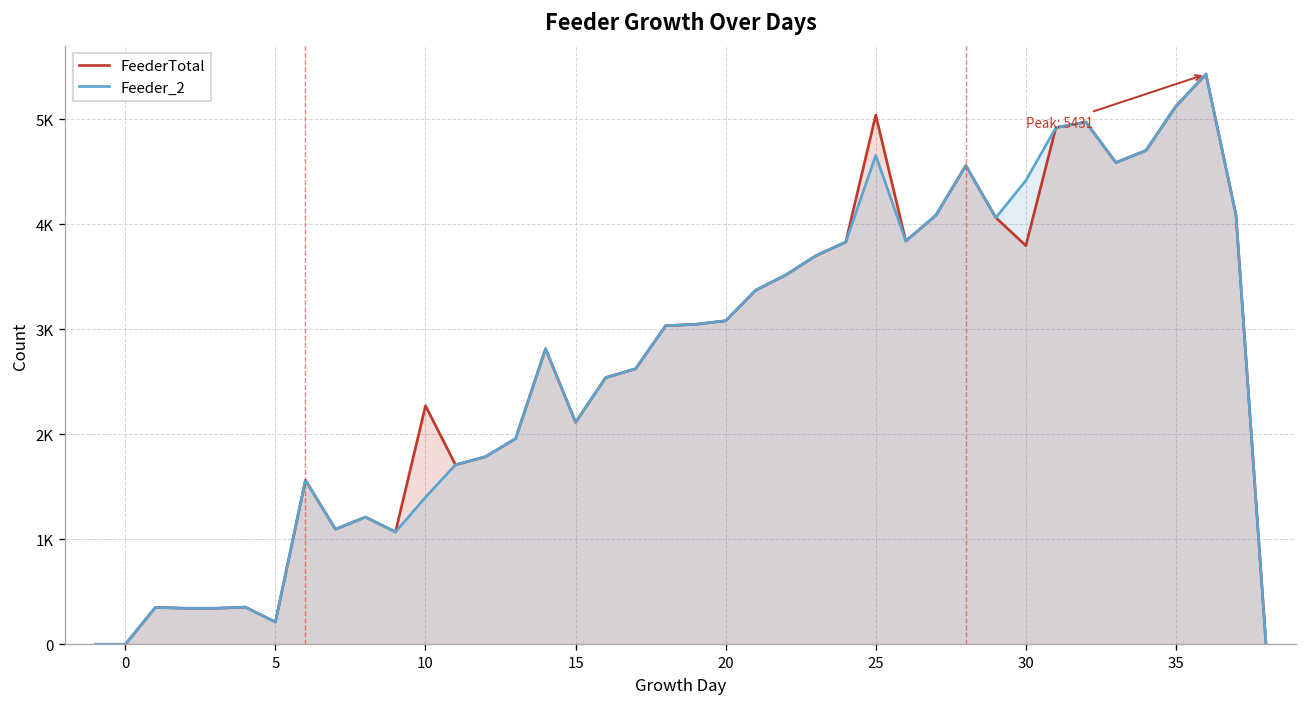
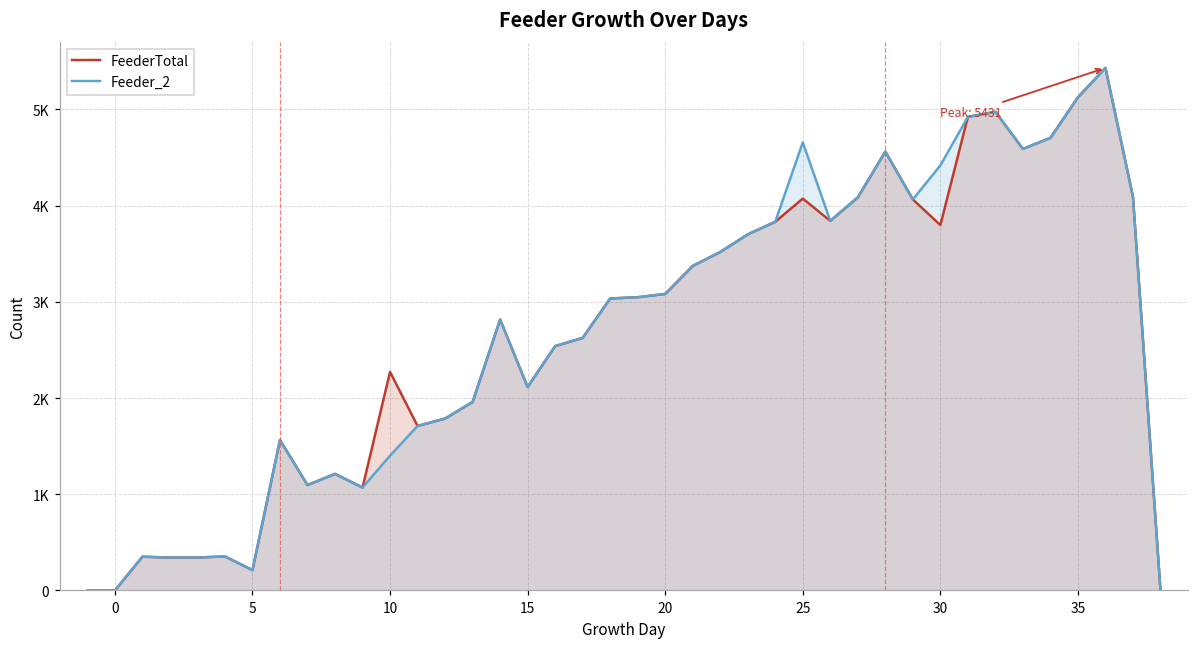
  {
    "FeederTotal": {
      "10": 2300,
-     "25": 5000,
+     "25": 4100,
      "30": 3800
    },
    "Feeder_2": {
      "10": 1400,
      "25": 4700,
      "30": 4400
    }
  }
